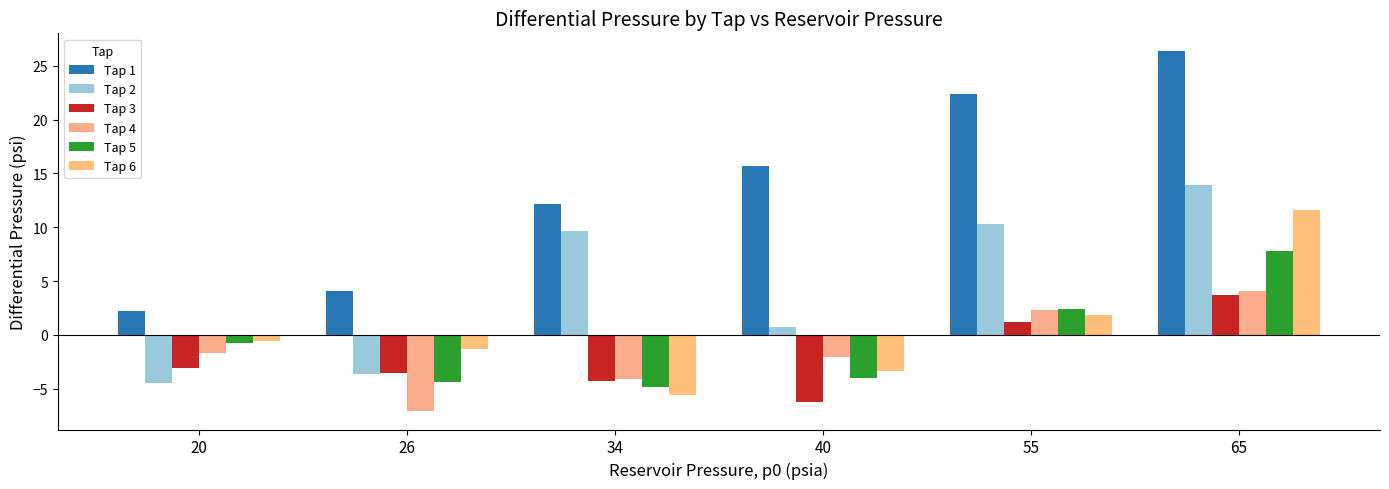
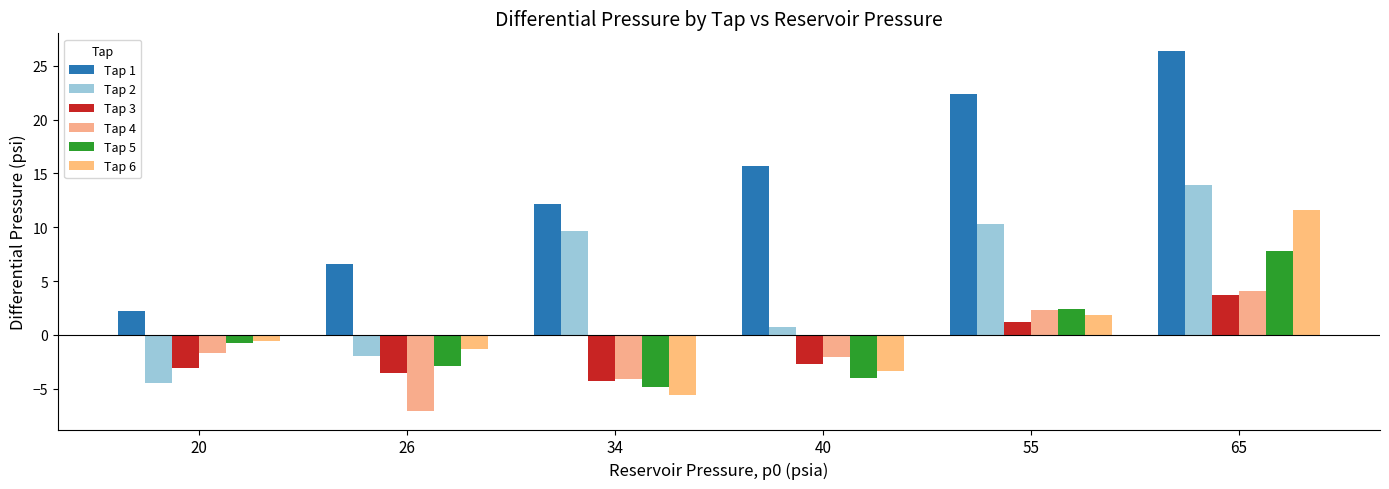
  {
    "Tap 1": {
      "20": 2.2,
-     "26": 4.1,
+     "26": 6.6,
      "34": 12.2,
      "40": 15.7,
      "55": 22.4,
      "65": 26.3
    },
    "Tap 2": {
      "20": -4.4,
-     "26": -3.7,
+     "26": -2.0,
      "34": 9.7,
      "40": 0.7,
      "55": 10.3,
      "65": 14.0
    },
    "Tap 3": {
      "20": -3.0,
      "26": -3.5,
      "34": -4.3,
-     "40": -6.2,
+     "40": -2.7,
      "55": 1.2,
      "65": 3.7
    },
    "Tap 5": {
      "20": -0.8,
-     "26": -4.3,
+     "26": -2.9,
      "34": -4.8,
      "40": -4.0,
      "55": 2.4,
      "65": 7.8
    }
  }
